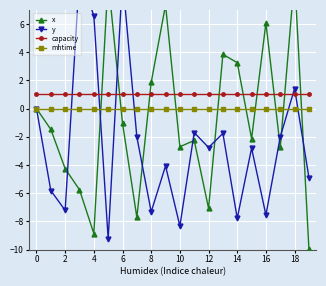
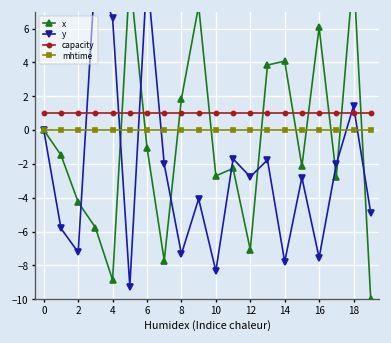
  {
    "x": {
      "2": -4.3,
      "4": -8.9,
      "6": -1.0,
      "8": 1.9,
      "10": -2.7,
      "12": -7.1,
-     "14": 3.3,
+     "14": 4.1,
      "16": 6.1
    },
    "y": {
      "2": -7.2,
      "4": 6.6,
      "8": -7.3,
      "10": -8.3,
      "12": -2.8,
      "14": -7.8,
      "16": -7.5,
      "18": 1.4
    },
    "capacity": {
      "0": 1.0,
      "2": 1.0,
      "4": 1.0,
      "6": 1.0,
      "8": 1.0,
      "10": 1.0,
      "12": 1.0,
      "14": 1.0,
      "16": 1.0,
      "18": 1.0
    },
    "mhtime": {
      "2": 0.0,
      "4": 0.0,
      "6": 0.0,
      "8": 0.0,
      "10": 0.0,
      "12": 0.0,
      "14": 0.0,
      "16": 0.0,
      "18": 0.0
    }
  }
